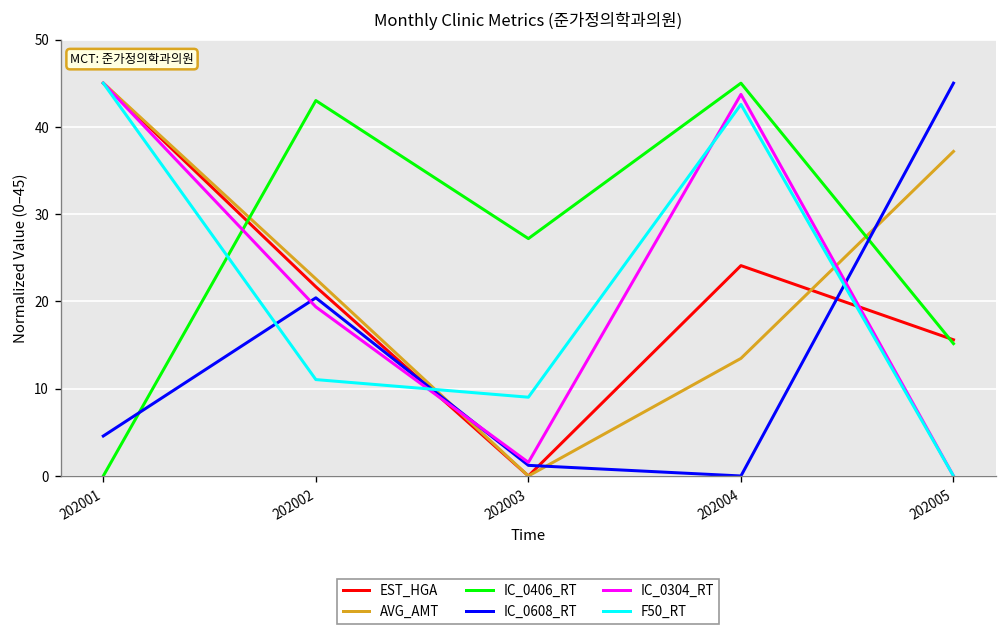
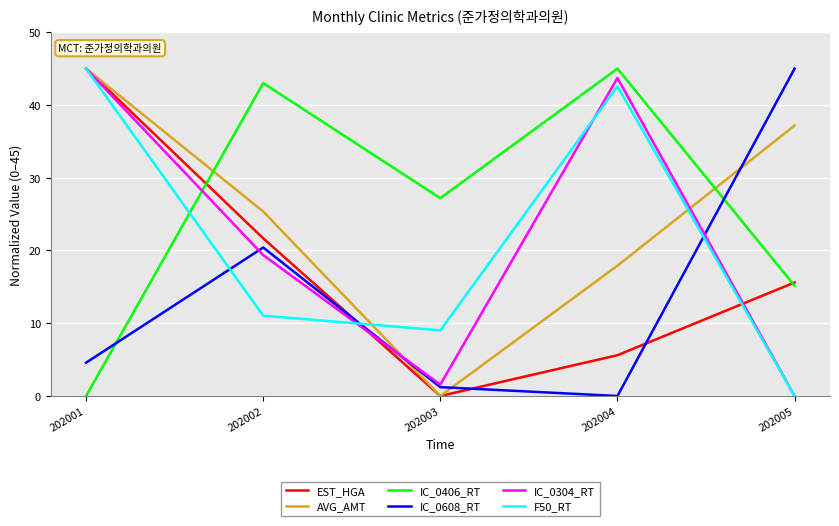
  {
    "EST_HGA": {
      "202002": 22,
-     "202004": 24,
+     "202004": 6,
      "202005": 16
    },
    "AVG_AMT": {
-     "202002": 23,
-     "202004": 13,
+     "202002": 25,
+     "202004": 18,
      "202005": 37
    },
    "IC_0406_RT": {
      "202001": 0,
      "202002": 43,
      "202003": 27,
      "202004": 45,
      "202005": 15
    },
    "IC_0608_RT": {
      "202001": 5,
      "202002": 20,
      "202004": 0,
      "202005": 45
    },
    "IC_0304_RT": {
      "202002": 19,
      "202004": 44
    },
    "F50_RT": {
      "202002": 11,
      "202003": 9,
      "202004": 43
    }
  }
